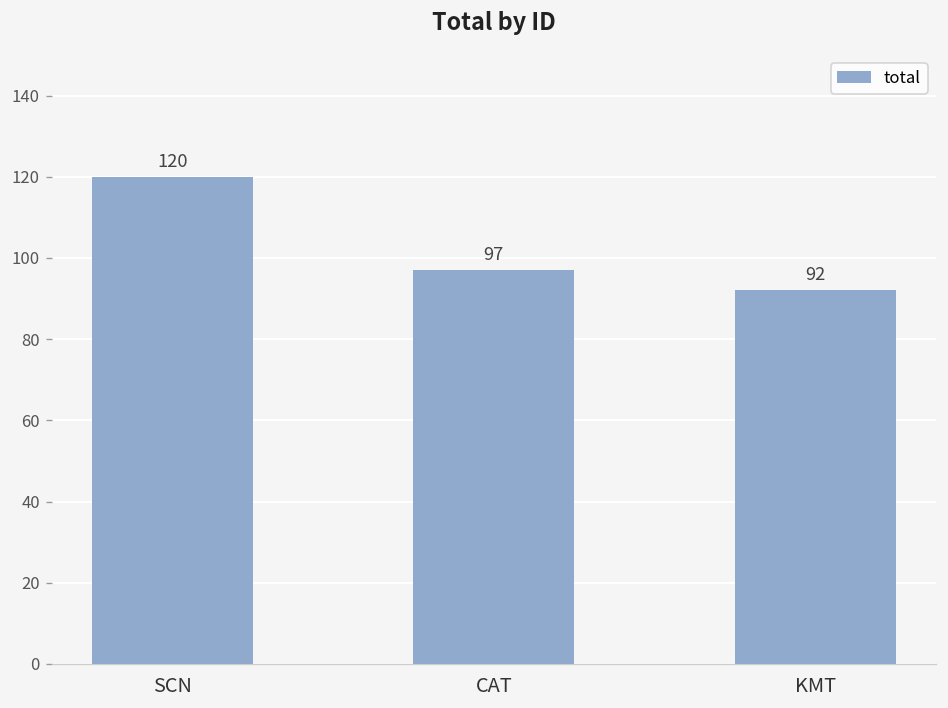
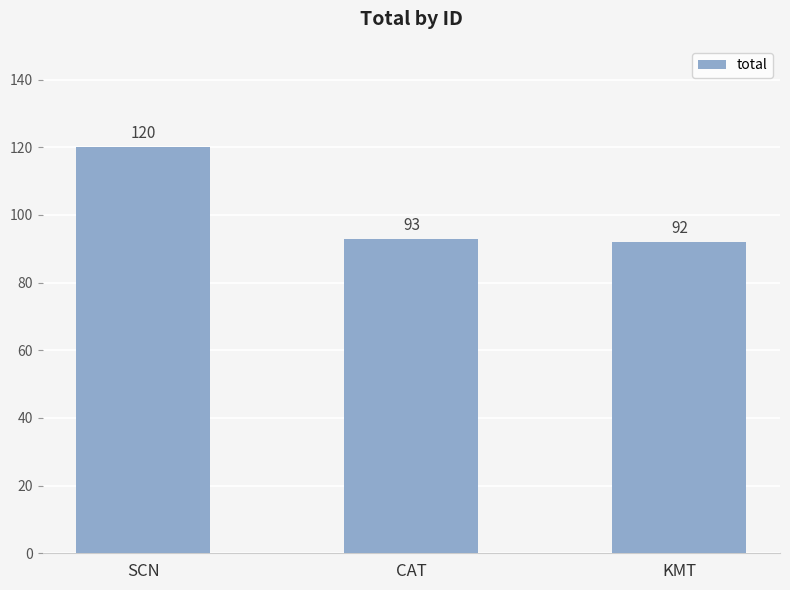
  {
    "SCN": 120,
-   "CAT": 97,
+   "CAT": 93,
    "KMT": 92
  }
